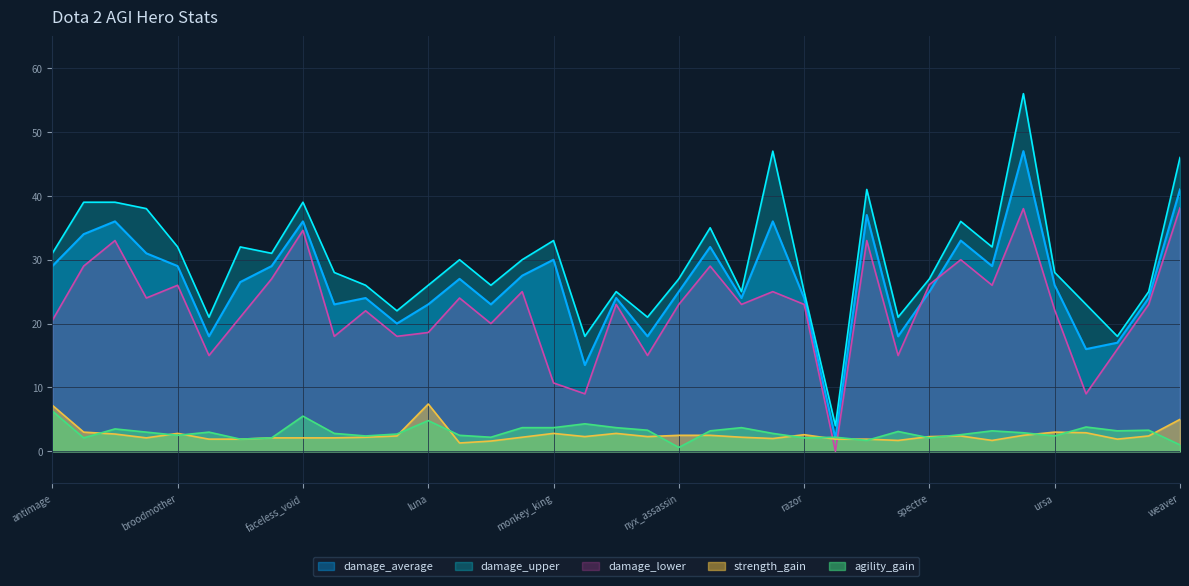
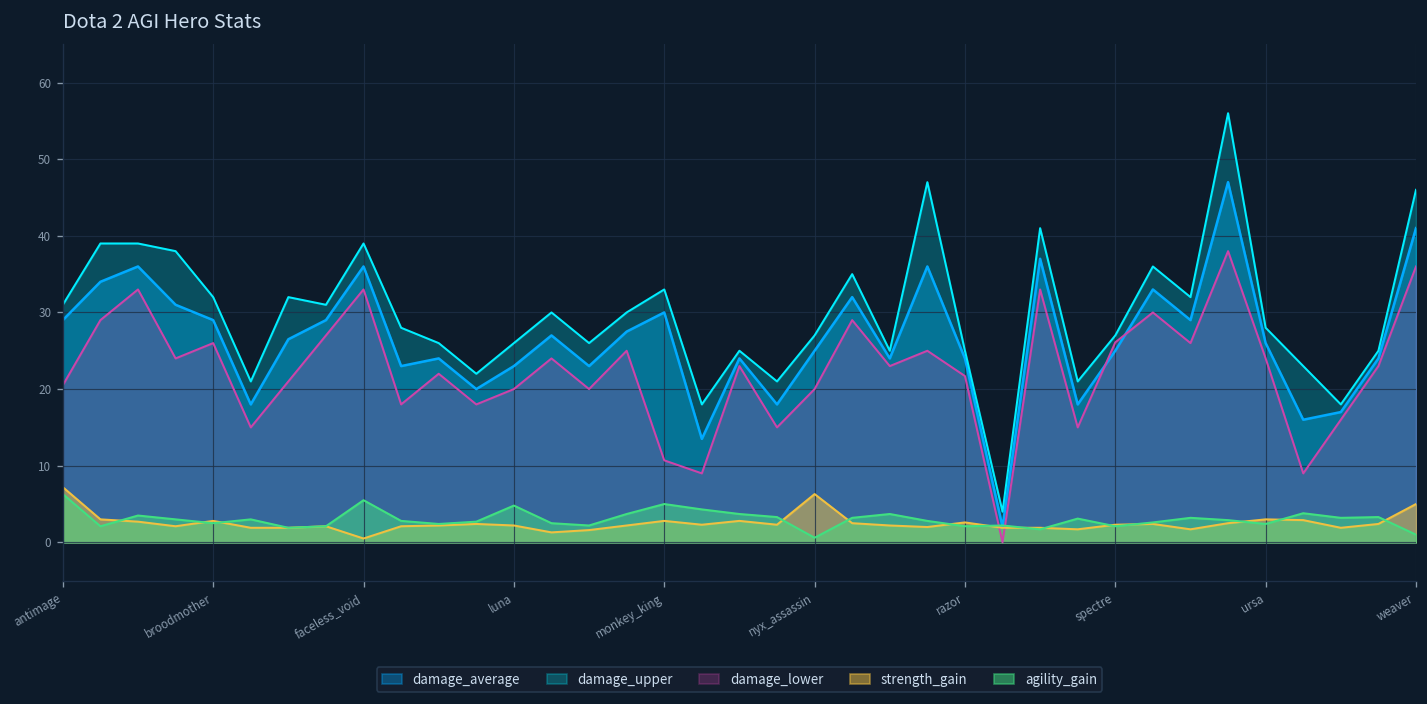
  {
    "damage_lower": {
      "antimage": 21,
      "broodmother": 26,
-     "faceless_void": 35,
-     "luna": 19,
+     "faceless_void": 33,
+     "luna": 20,
      "monkey_king": 11,
-     "nyx_assassin": 23,
-     "razor": 23,
+     "nyx_assassin": 20,
+     "razor": 22,
      "spectre": 26,
-     "ursa": 22,
-     "weaver": 38
+     "ursa": 24,
+     "weaver": 36
    },
    "strength_gain": {
      "antimage": 7,
-     "faceless_void": 2,
-     "luna": 7,
+     "faceless_void": 1,
+     "luna": 2,
      "monkey_king": 3,
-     "nyx_assassin": 3,
+     "nyx_assassin": 6,
      "razor": 3,
      "ursa": 3,
      "weaver": 5
    },
    "agility_gain": {
      "antimage": 6,
      "faceless_void": 6,
      "luna": 5,
-     "monkey_king": 4,
+     "monkey_king": 5,
      "nyx_assassin": 1,
      "razor": 2,
      "ursa": 2,
      "weaver": 1
    }
  }
